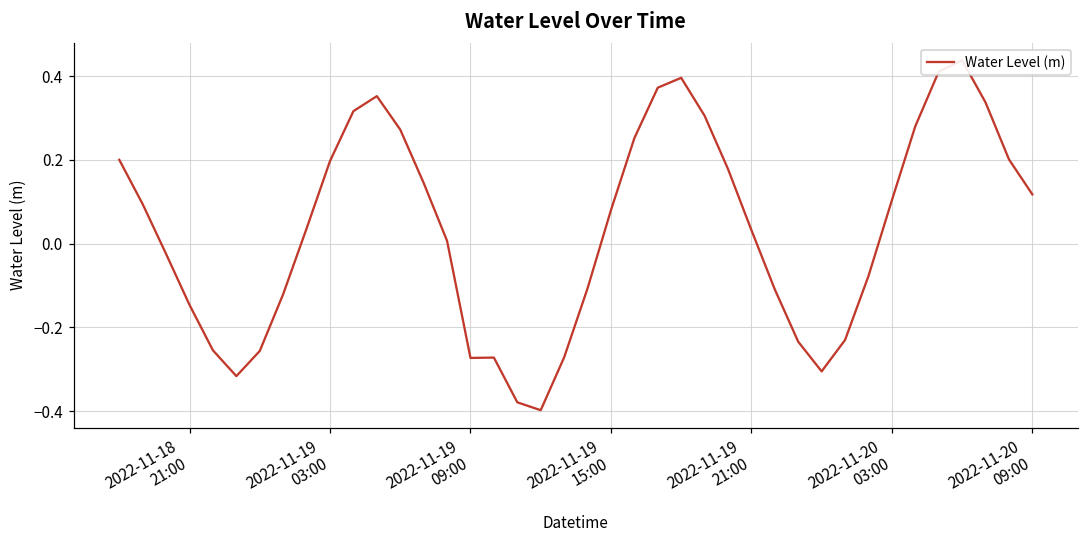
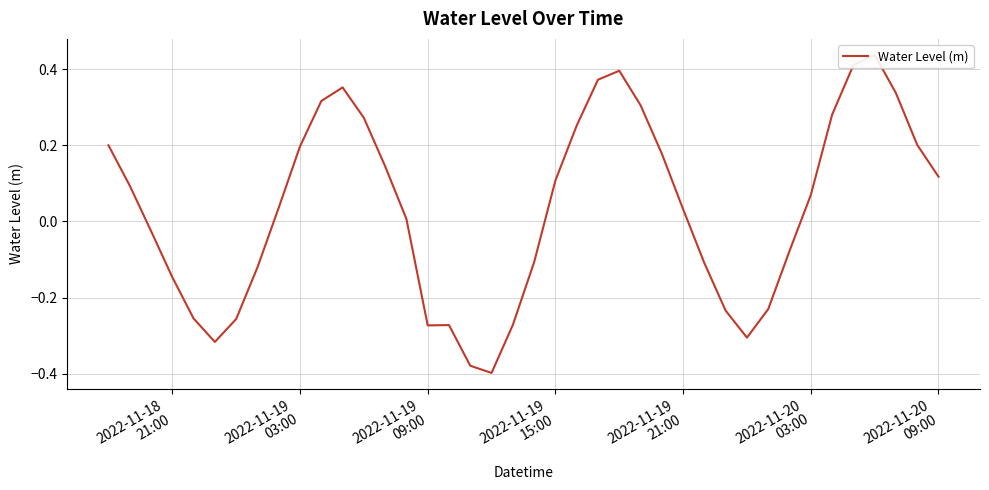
  {
    "2022-11-18 21:00": -0.15,
    "2022-11-19 03:00": 0.20,
    "2022-11-19 09:00": -0.27,
-   "2022-11-19 15:00": 0.08,
+   "2022-11-19 15:00": 0.11,
    "2022-11-19 21:00": 0.03,
-   "2022-11-20 03:00": 0.10,
+   "2022-11-20 03:00": 0.07,
    "2022-11-20 09:00": 0.12
  }
